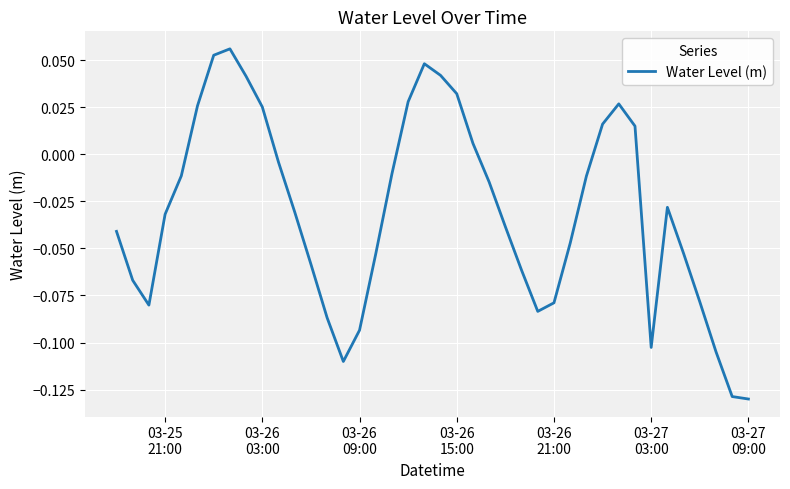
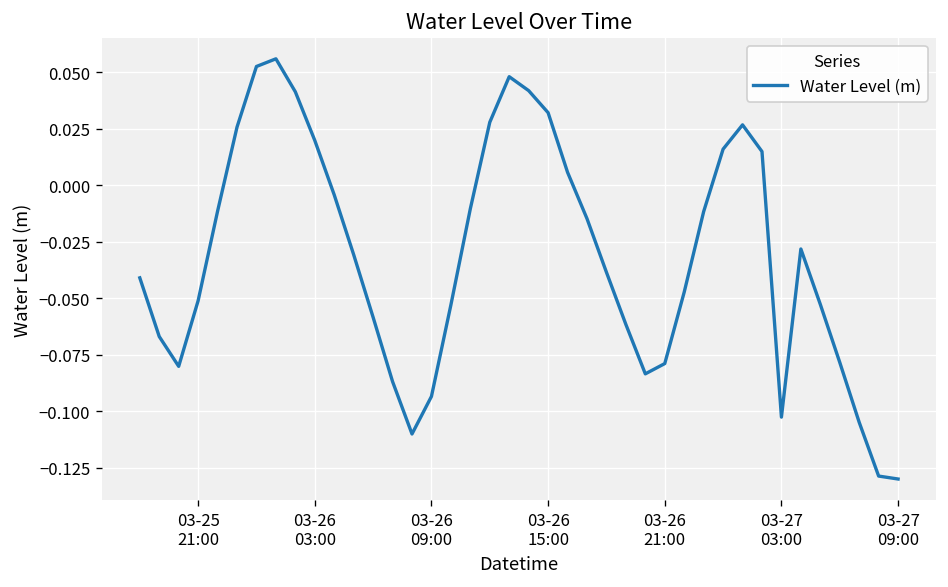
  {
-   "03-25 21:00": -0.032,
-   "03-26 03:00": 0.025,
+   "03-25 21:00": -0.051,
+   "03-26 03:00": 0.020,
    "03-26 09:00": -0.093,
    "03-26 15:00": 0.032,
    "03-26 21:00": -0.079,
    "03-27 03:00": -0.103,
    "03-27 09:00": -0.130
  }
